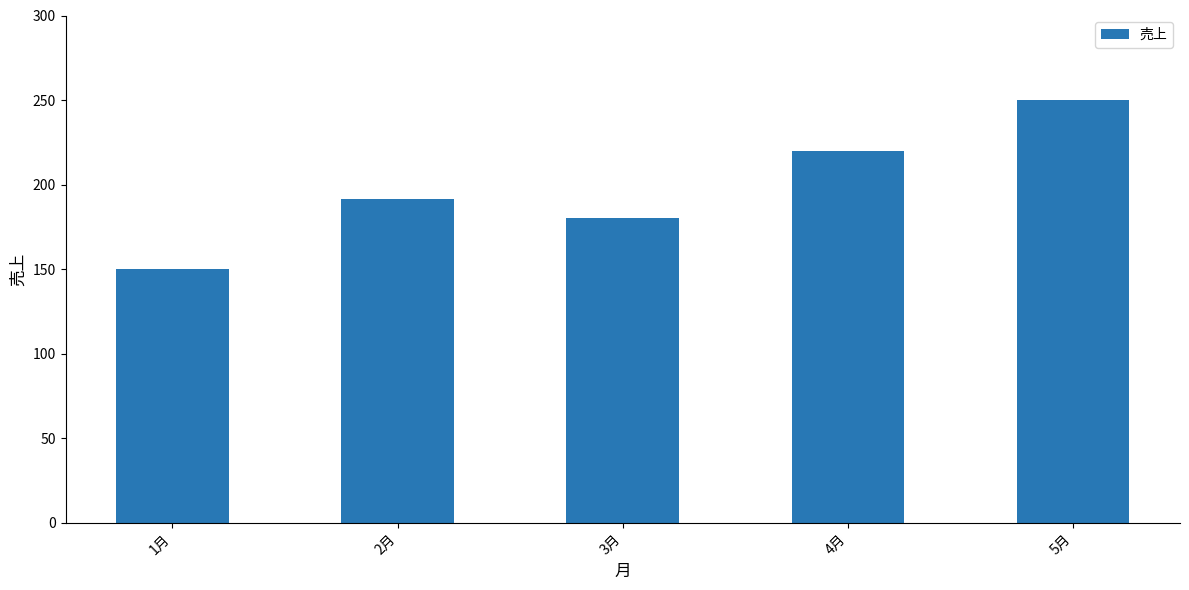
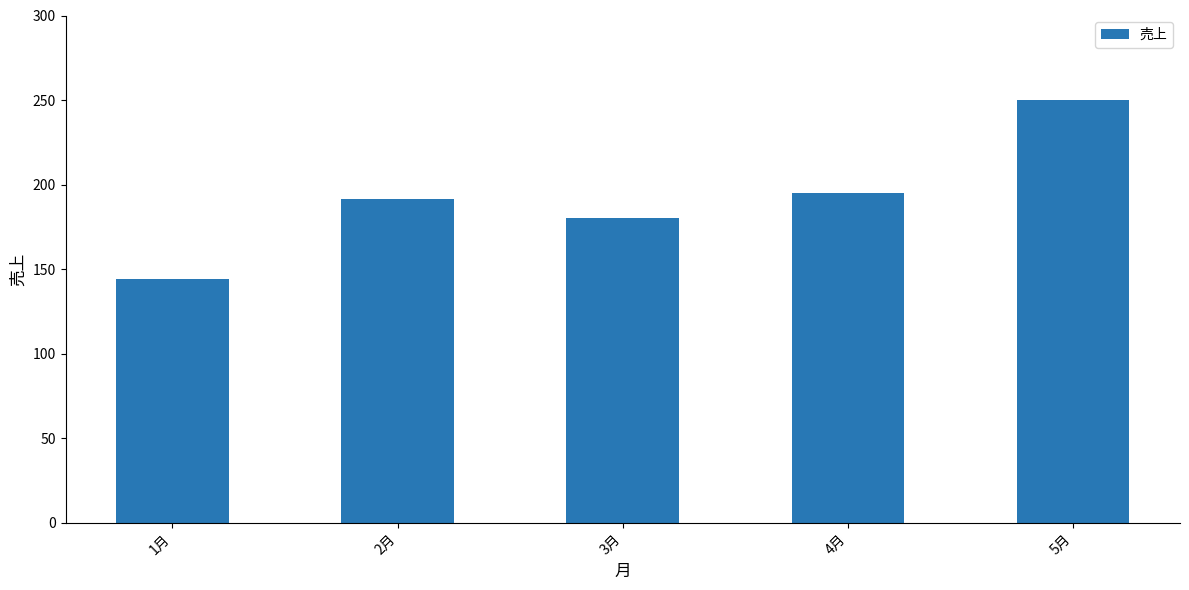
  {
-   "1月": 150,
+   "1月": 144,
    "2月": 192,
    "3月": 180,
-   "4月": 220,
+   "4月": 195,
    "5月": 250
  }
